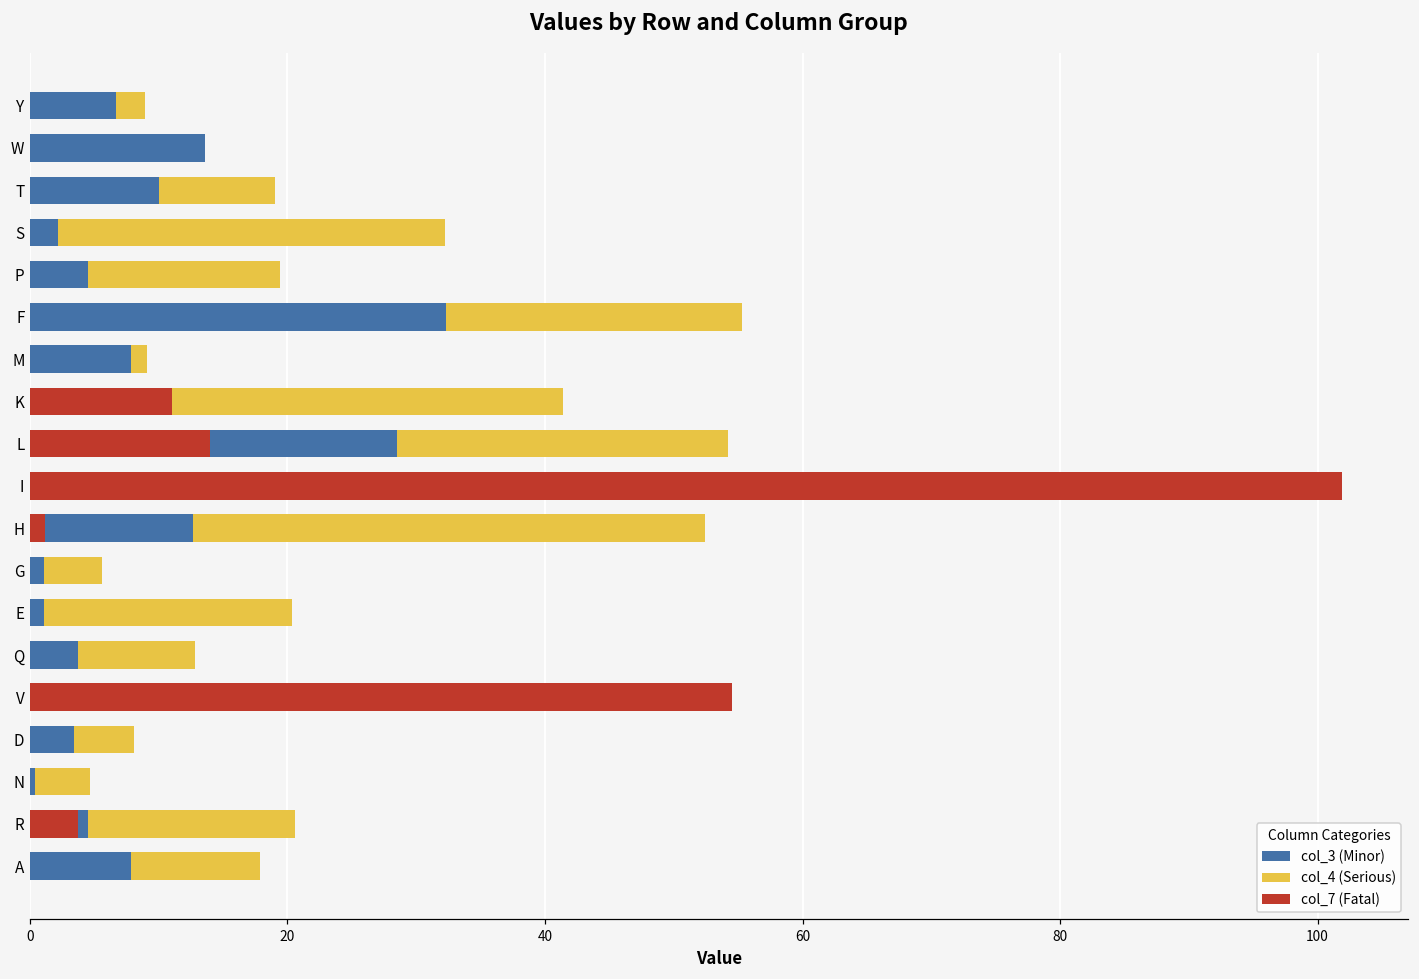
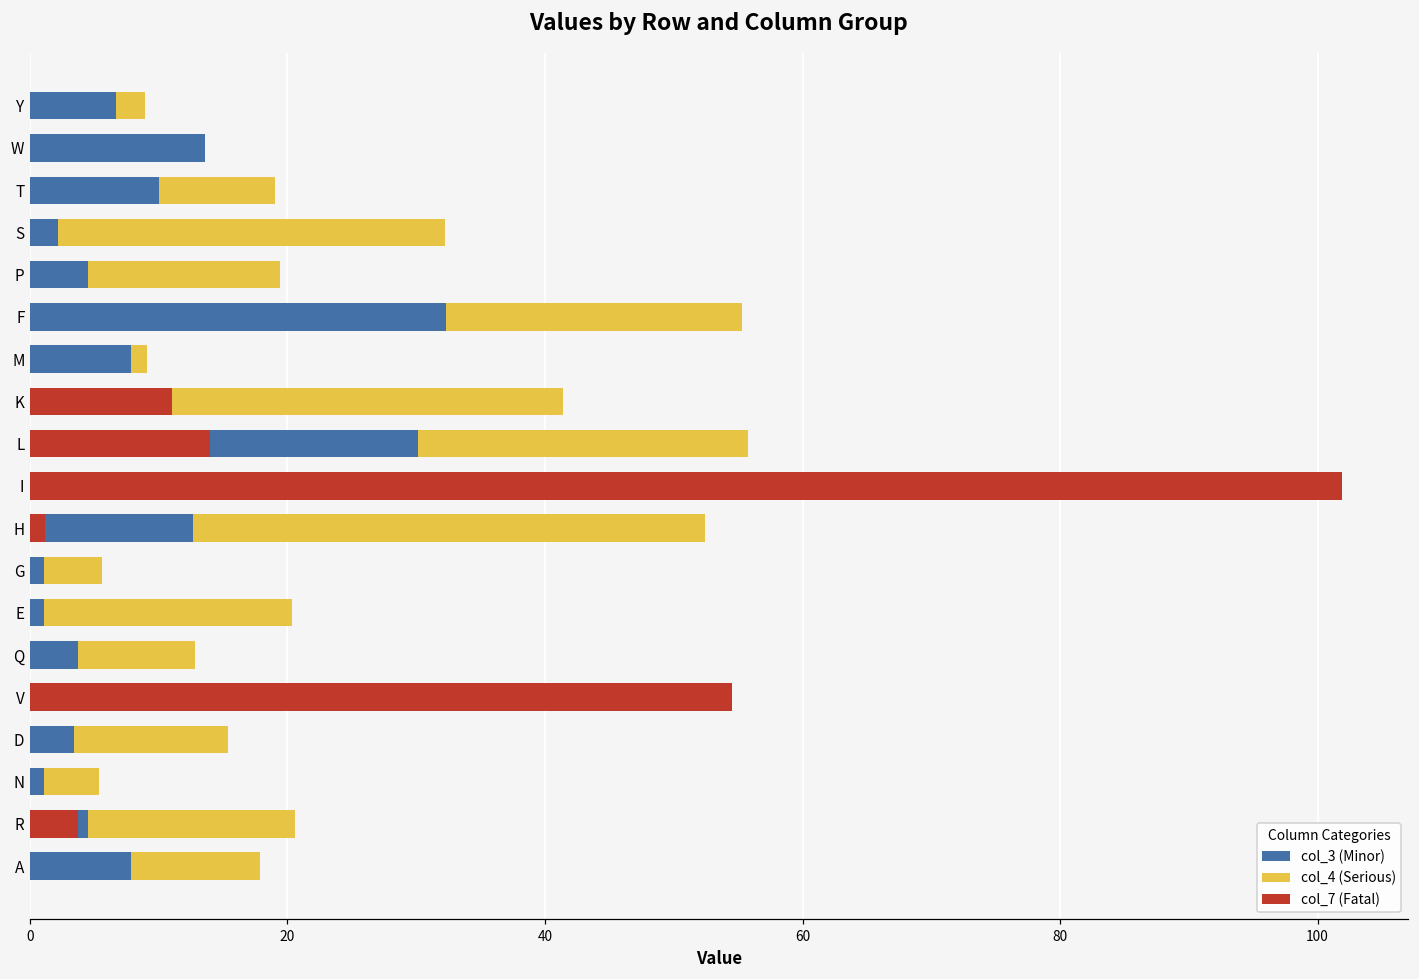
  {
    "col_3 (Minor)": {
      "Y": 6.7,
      "W": 13.6,
      "T": 10.0,
      "S": 2.2,
      "P": 4.5,
      "F": 32.3,
      "M": 7.8,
-     "L": 28.5,
+     "L": 30.1,
      "H": 12.6,
      "G": 1.1,
      "E": 1.1,
      "Q": 3.8,
      "D": 3.4,
-     "N": 0.4,
+     "N": 1.1,
      "R": 4.5,
      "A": 7.9
    },
    "col_4 (Serious)": {
      "Y": 2.2,
      "W": 0.0,
      "T": 9.0,
      "S": 30.0,
      "P": 14.9,
      "F": 23.0,
      "M": 1.3,
      "K": 35.8,
      "L": 25.7,
      "H": 39.8,
      "G": 4.5,
      "E": 19.2,
      "Q": 9.1,
-     "D": 4.6,
+     "D": 12.0,
      "N": 4.2,
      "R": 16.1,
      "A": 10.0
    },
    "col_7 (Fatal)": {
      "Y": 0.0,
      "W": 0.0,
      "T": 0.0,
      "S": 0.0,
      "P": 0.0,
      "F": 0.0,
      "M": 0.0,
      "I": 101.9,
      "G": 0.0,
      "E": 0.0,
      "Q": 0.0,
      "V": 54.5,
      "D": 0.0,
      "N": 0.0,
      "A": 0.0
    }
  }
